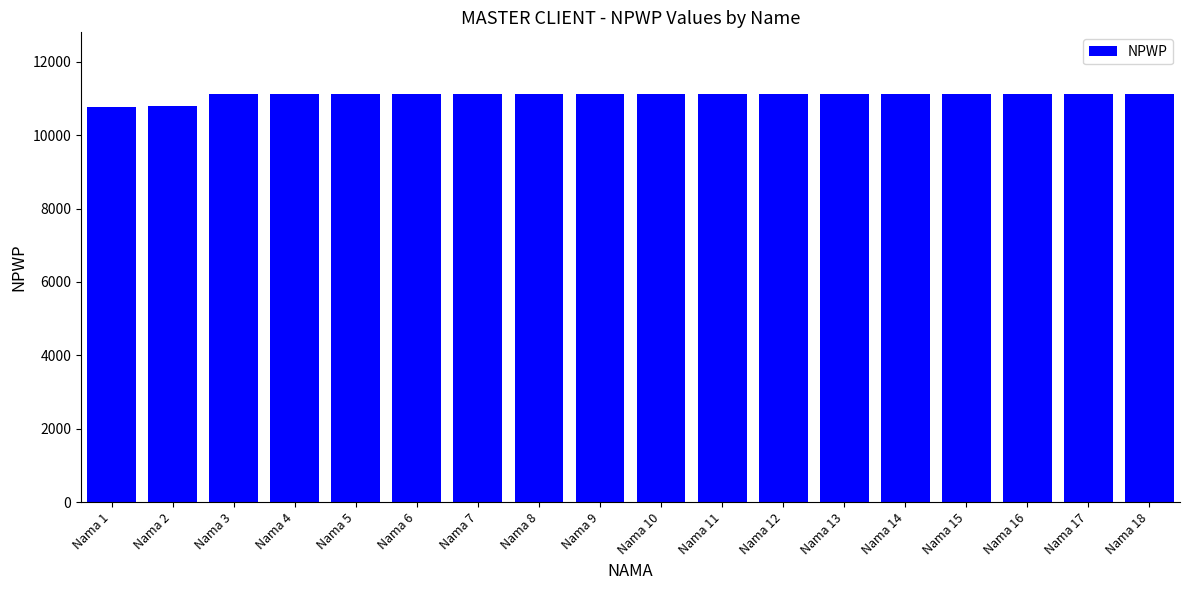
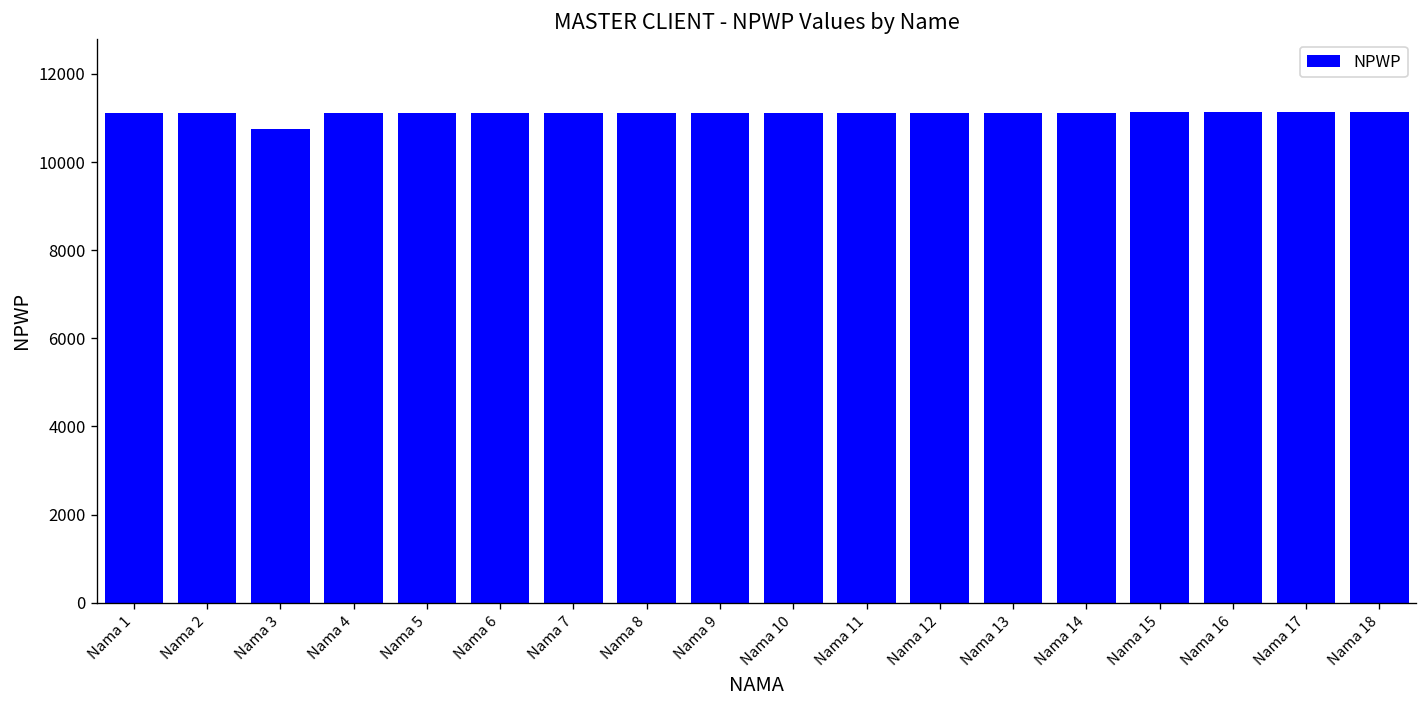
  {
-   "Nama 1": 10800,
-   "Nama 2": 10800,
-   "Nama 3": 11100,
+   "Nama 1": 11100,
+   "Nama 2": 11100,
+   "Nama 3": 10800,
    "Nama 4": 11100,
    "Nama 5": 11100,
    "Nama 6": 11100,
    "Nama 7": 11100,
    "Nama 8": 11100,
    "Nama 9": 11100,
    "Nama 10": 11100,
    "Nama 11": 11100,
    "Nama 12": 11100,
    "Nama 13": 11100,
    "Nama 14": 11100,
    "Nama 15": 11100,
    "Nama 16": 11100,
    "Nama 17": 11100,
    "Nama 18": 11100
  }
